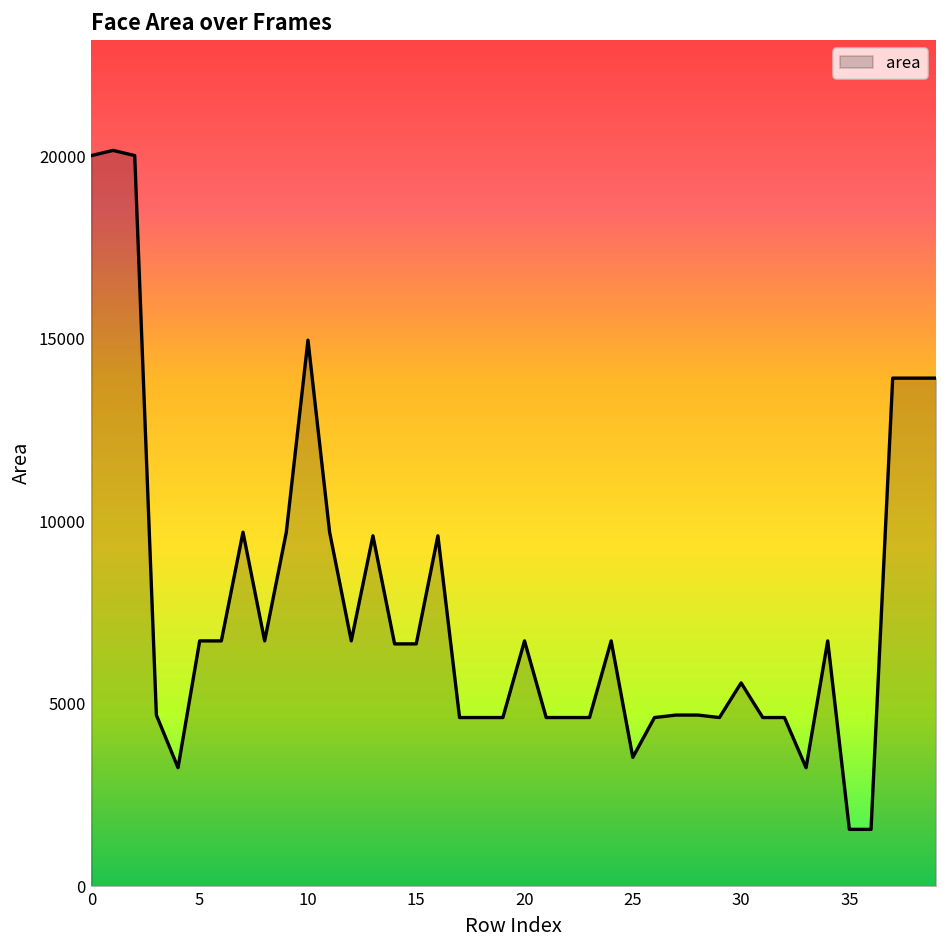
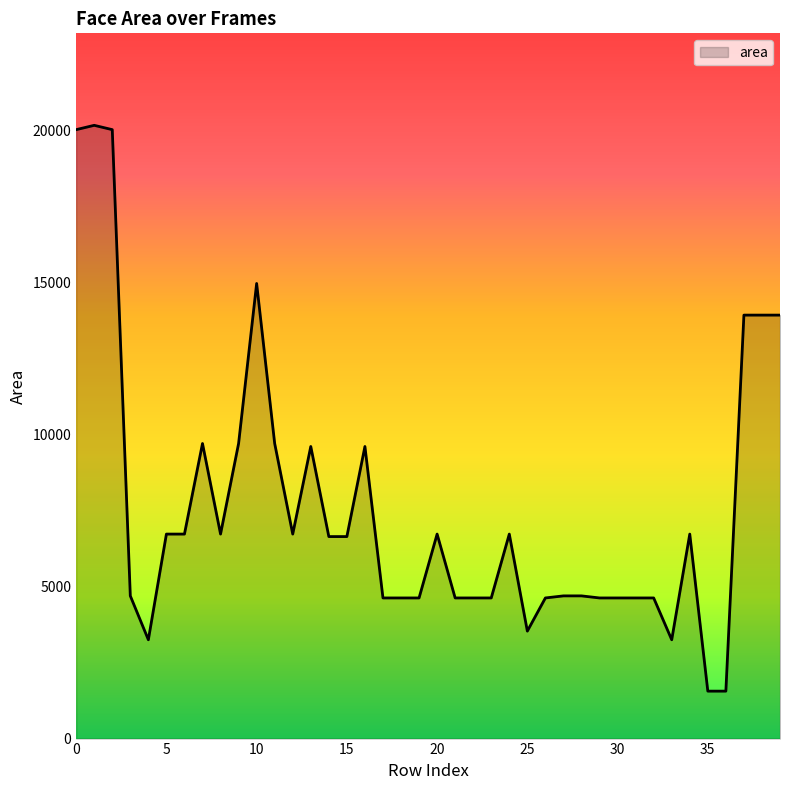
  {
    "0": 20000,
    "5": 6700,
    "10": 15000,
    "15": 6600,
    "20": 6700,
    "25": 3500,
-   "30": 5600,
+   "30": 4600,
    "35": 1600
  }
